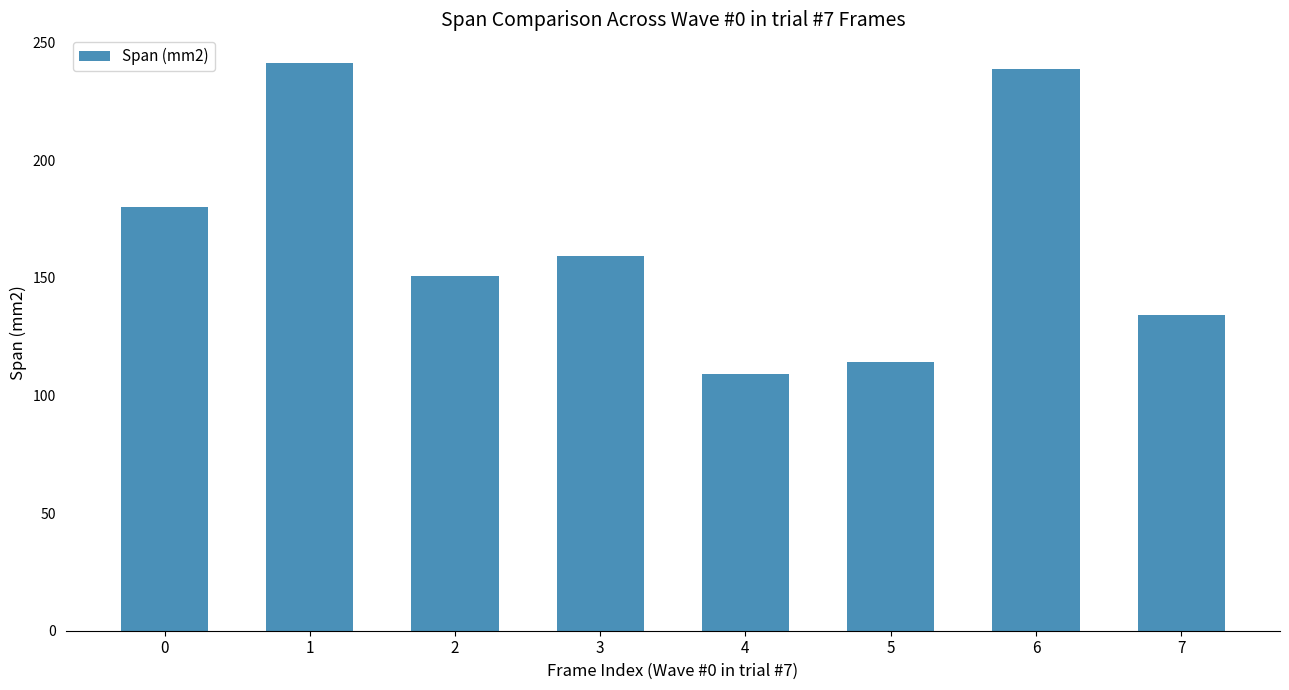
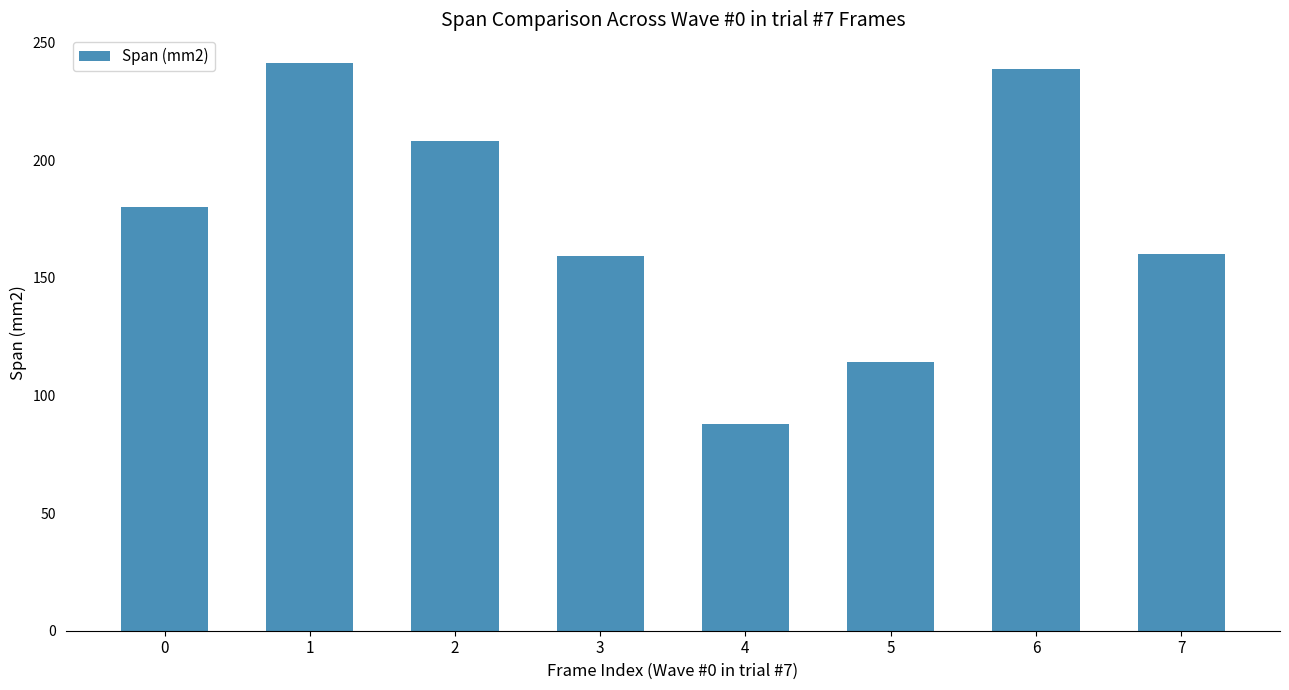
  {
    "0": 180,
    "1": 241,
-   "2": 151,
+   "2": 208,
    "3": 159,
-   "4": 109,
+   "4": 88,
    "5": 114,
    "6": 239,
-   "7": 134
+   "7": 160
  }
